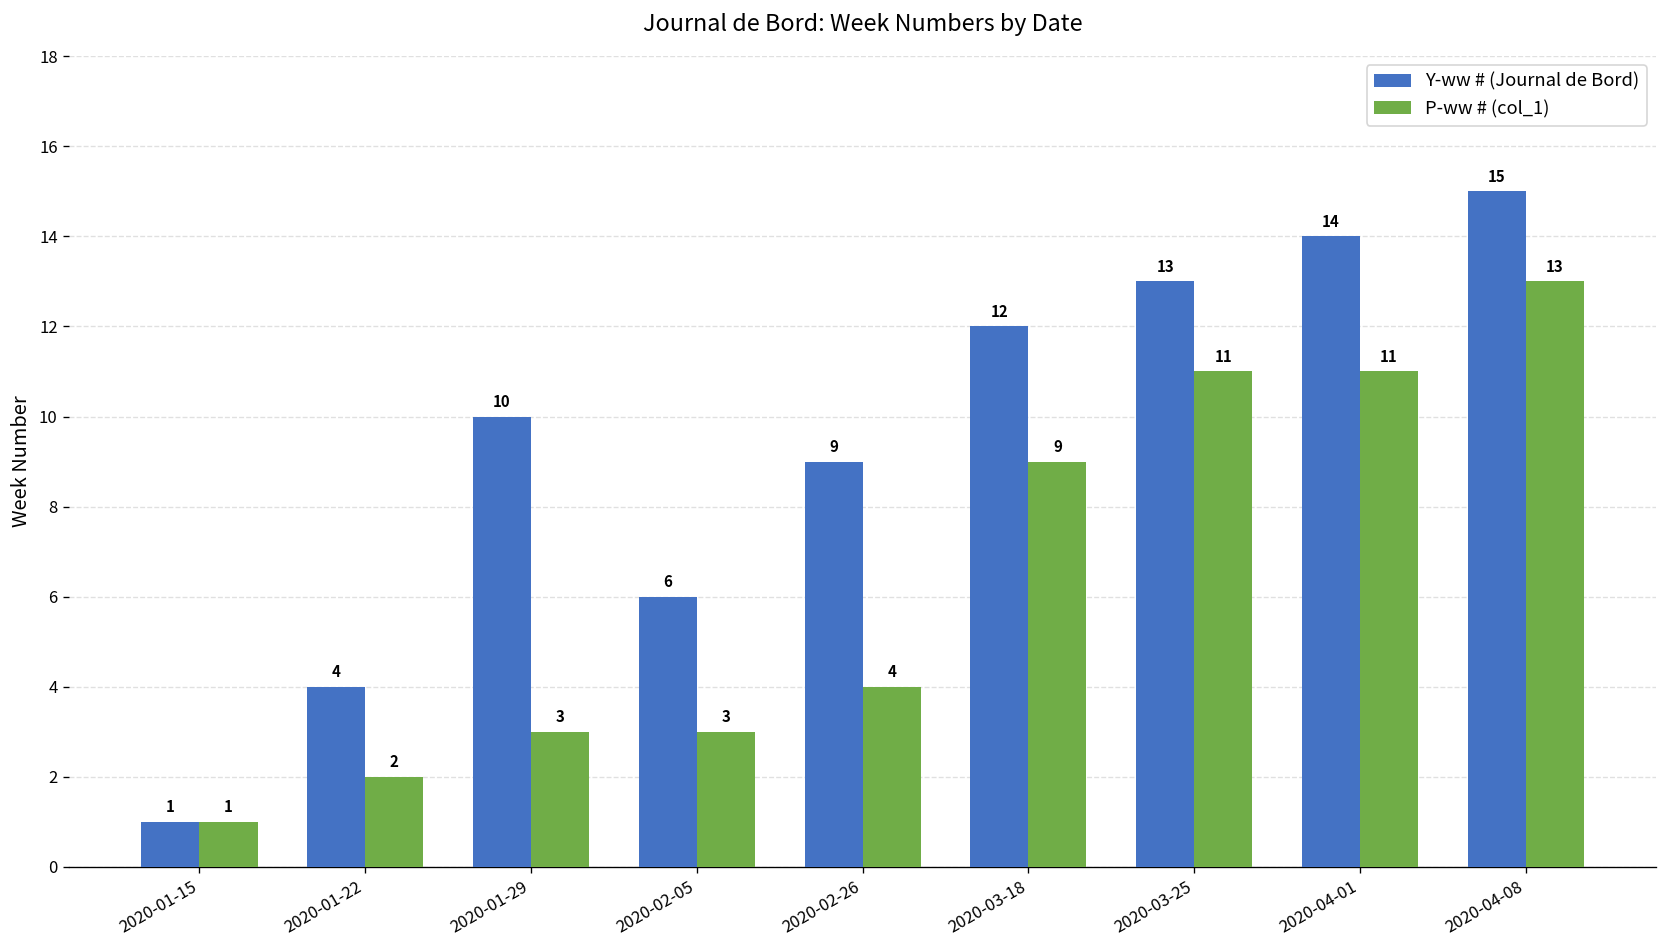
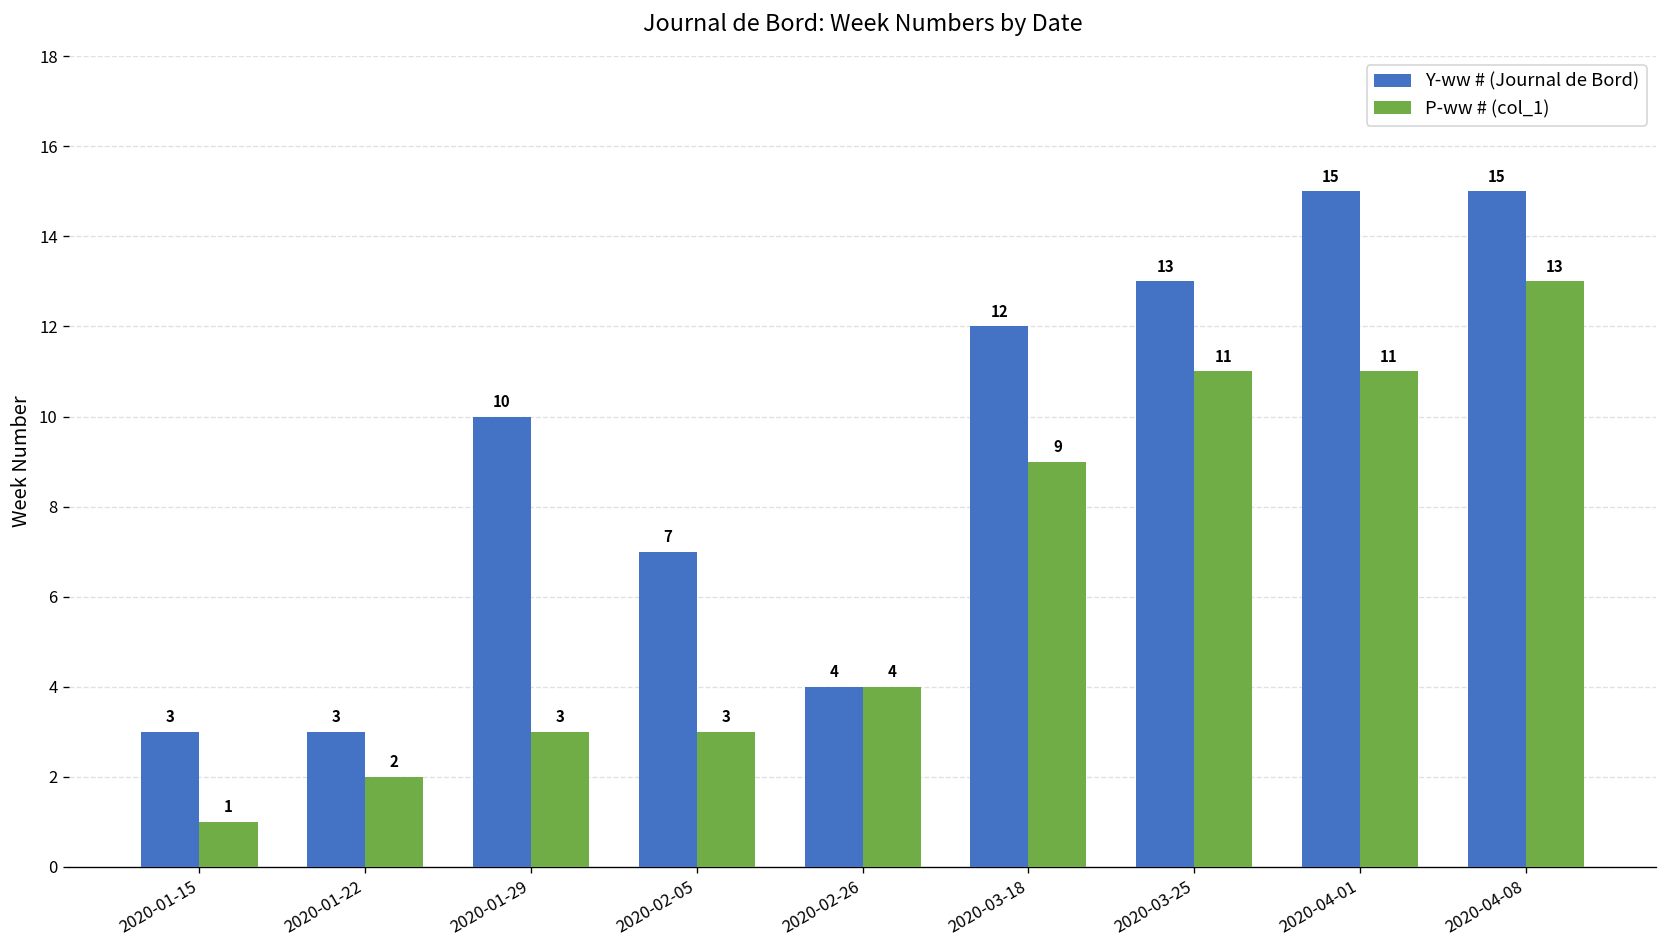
  {
    "Y-ww # (Journal de Bord)": {
-     "2020-01-15": 1,
-     "2020-01-22": 4,
+     "2020-01-15": 3,
+     "2020-01-22": 3,
      "2020-01-29": 10,
-     "2020-02-05": 6,
-     "2020-02-26": 9,
+     "2020-02-05": 7,
+     "2020-02-26": 4,
      "2020-03-18": 12,
      "2020-03-25": 13,
-     "2020-04-01": 14,
+     "2020-04-01": 15,
      "2020-04-08": 15
    },
    "P-ww # (col_1)": {
      "2020-01-15": 1,
      "2020-01-22": 2,
      "2020-01-29": 3,
      "2020-02-05": 3,
      "2020-02-26": 4,
      "2020-03-18": 9,
      "2020-03-25": 11,
      "2020-04-01": 11,
      "2020-04-08": 13
    }
  }
